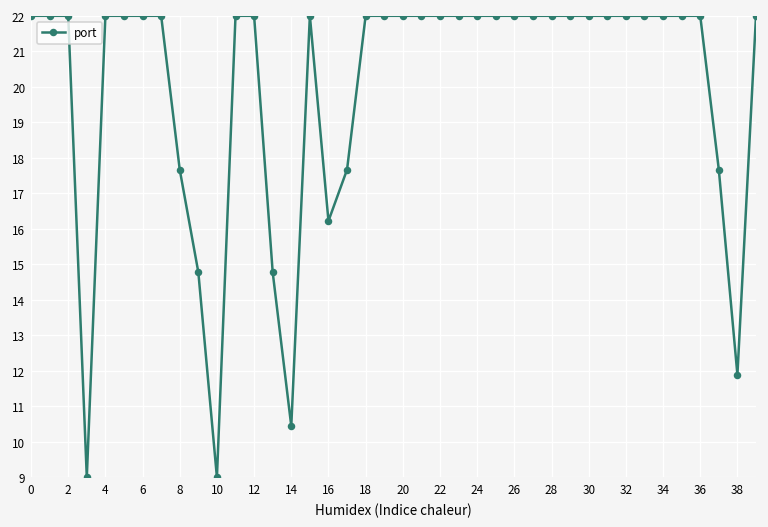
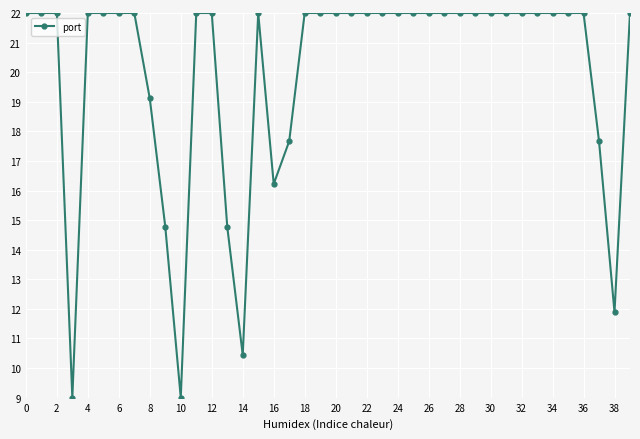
  {
    "0": 22.0,
    "2": 22.0,
    "4": 22.0,
    "6": 22.0,
-   "8": 17.7,
+   "8": 19.1,
    "10": 9.0,
    "12": 22.0,
    "14": 10.4,
    "16": 16.2,
    "18": 22.0,
    "20": 22.0,
    "22": 22.0,
    "24": 22.0,
    "26": 22.0,
    "28": 22.0,
    "30": 22.0,
    "32": 22.0,
    "34": 22.0,
    "36": 22.0,
    "38": 11.9
  }
